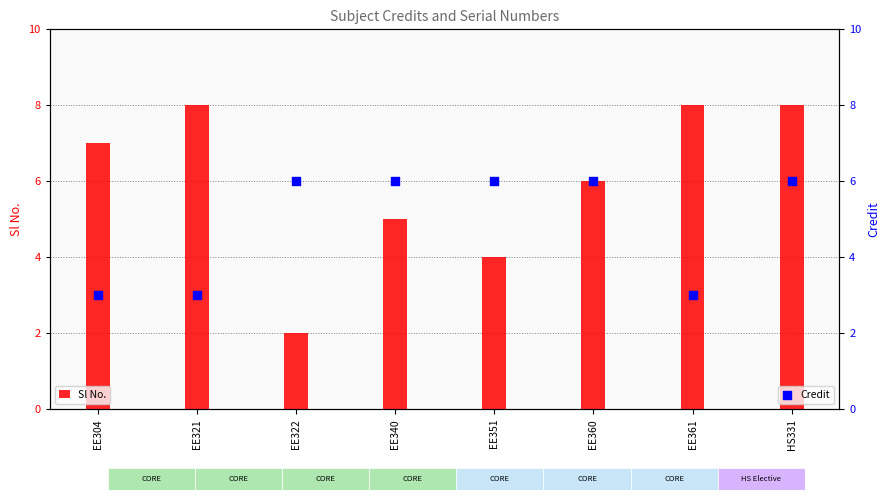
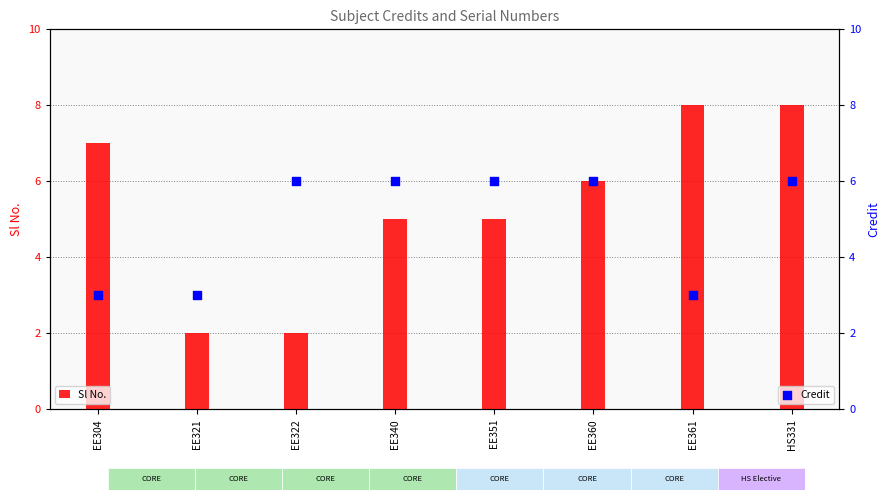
  {
    "Sl No.": {
      "EE304": 7,
-     "EE321": 8,
+     "EE321": 2,
      "EE322": 2,
      "EE340": 5,
-     "EE351": 4,
+     "EE351": 5,
      "EE360": 6,
      "EE361": 8,
      "HS331": 8
    }
  }
